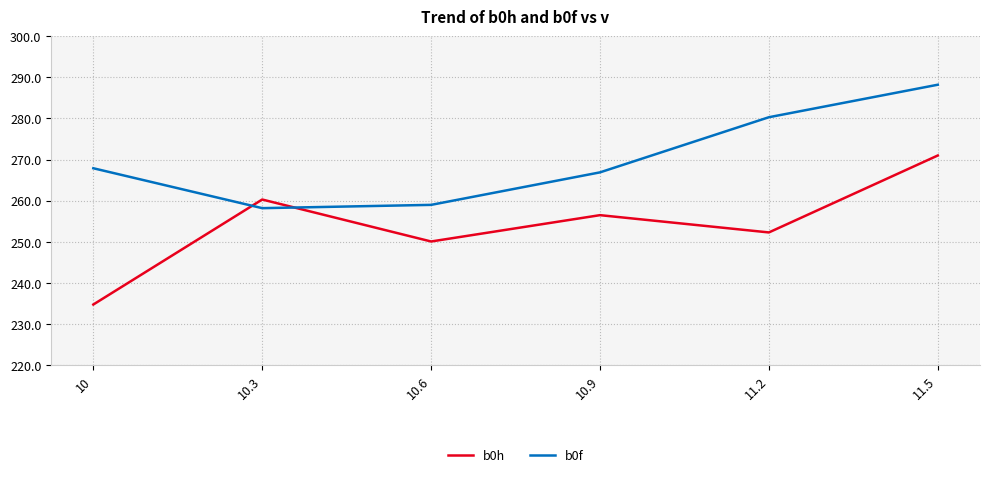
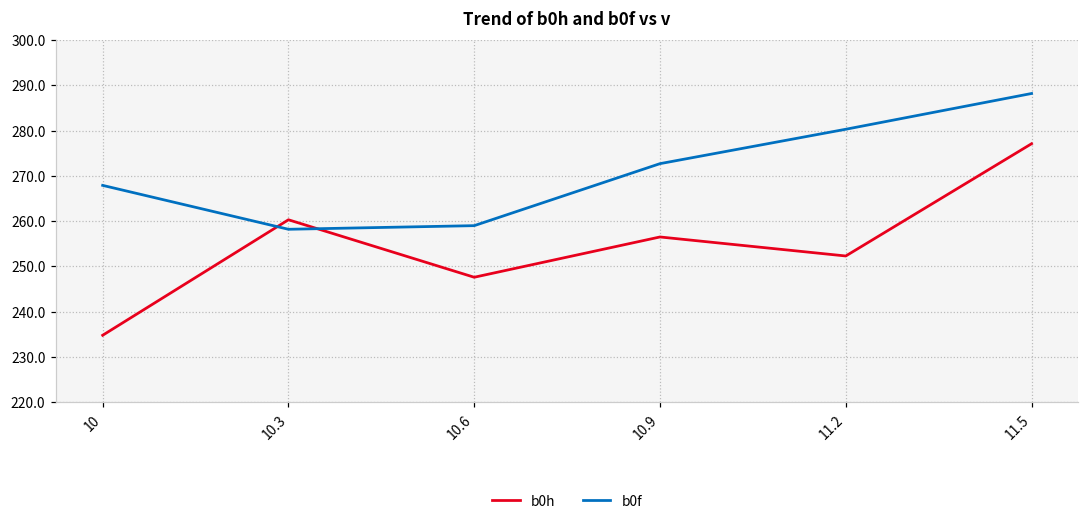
  {
    "b0h": {
      "10": 235,
      "10.3": 260,
-     "10.6": 250,
+     "10.6": 248,
      "10.9": 257,
      "11.2": 252,
-     "11.5": 271
+     "11.5": 277
    },
    "b0f": {
      "10": 268,
      "10.3": 258,
      "10.6": 259,
-     "10.9": 267,
+     "10.9": 273,
      "11.2": 280,
      "11.5": 288
    }
  }
